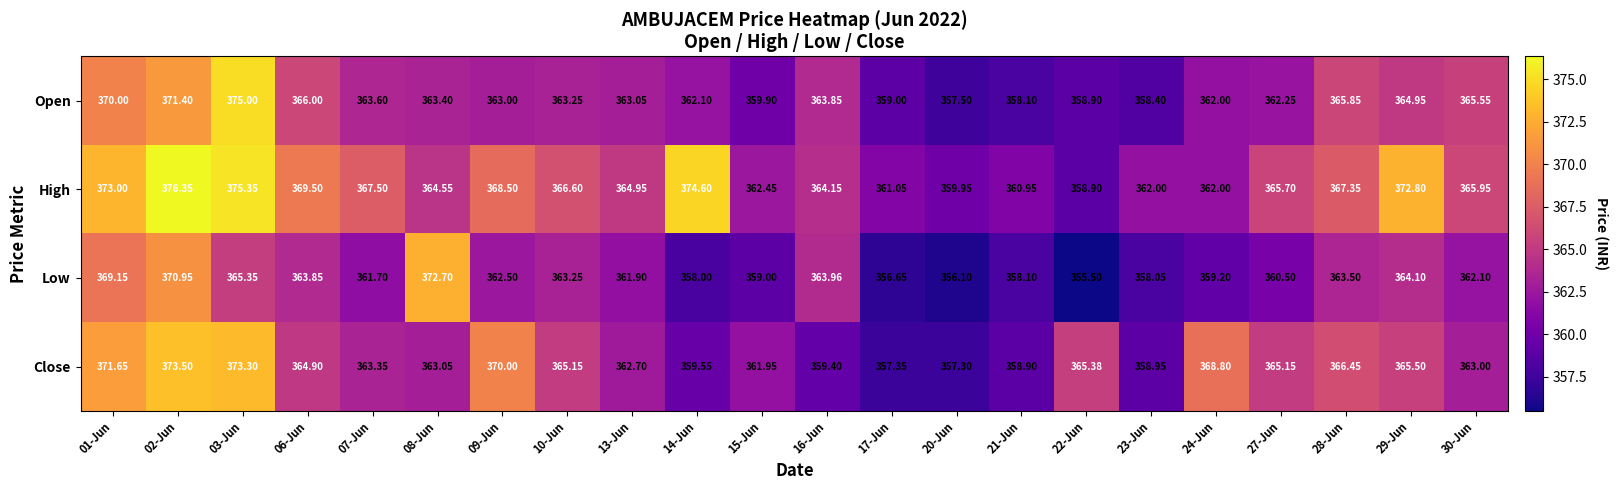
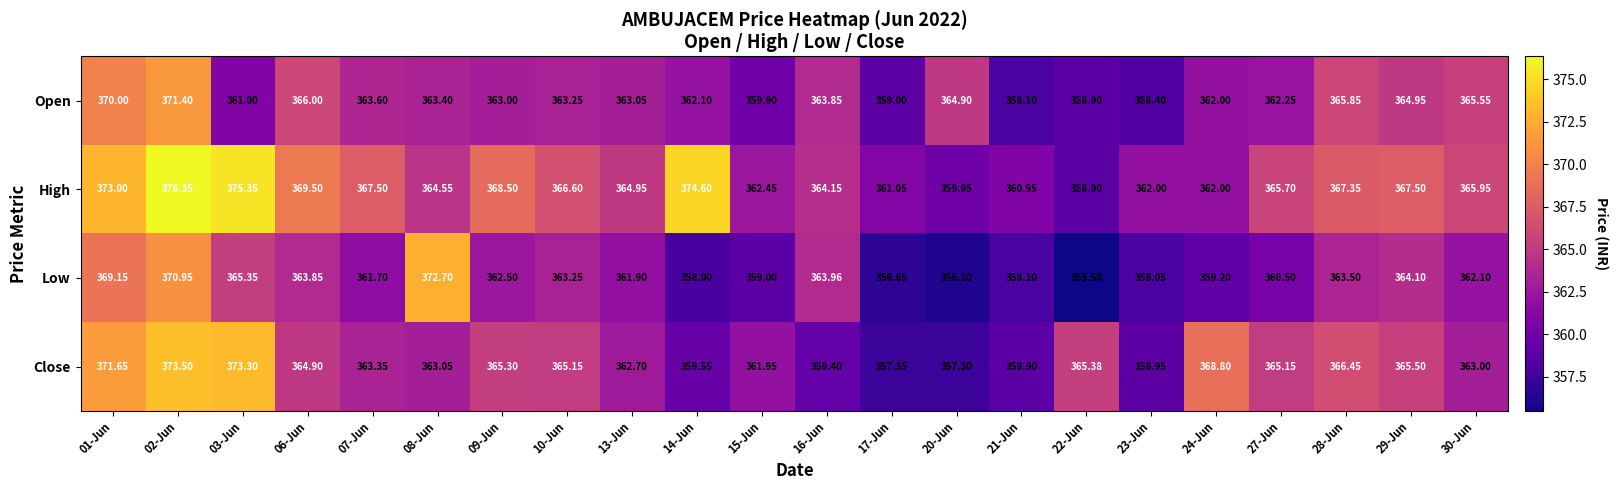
  {
    "Open": {
      "01-Jun": 370.00,
      "02-Jun": 371.40,
-     "03-Jun": 375.00,
+     "03-Jun": 361.00,
      "06-Jun": 366.00,
      "07-Jun": 363.60,
      "08-Jun": 363.40,
      "09-Jun": 363.00,
      "10-Jun": 363.25,
      "13-Jun": 363.05,
      "14-Jun": 362.10,
      "15-Jun": 359.90,
      "16-Jun": 363.85,
      "17-Jun": 359.00,
-     "20-Jun": 357.50,
+     "20-Jun": 364.90,
      "21-Jun": 358.10,
      "22-Jun": 358.90,
      "23-Jun": 358.40,
      "24-Jun": 362.00,
      "27-Jun": 362.25,
      "28-Jun": 365.85,
      "29-Jun": 364.95,
      "30-Jun": 365.55
    },
    "High": {
      "01-Jun": 373.00,
      "02-Jun": 376.35,
      "03-Jun": 375.35,
      "06-Jun": 369.50,
      "07-Jun": 367.50,
      "08-Jun": 364.55,
      "09-Jun": 368.50,
      "10-Jun": 366.60,
      "13-Jun": 364.95,
      "14-Jun": 374.60,
      "15-Jun": 362.45,
      "16-Jun": 364.15,
      "17-Jun": 361.05,
      "20-Jun": 359.95,
      "21-Jun": 360.95,
      "22-Jun": 358.90,
      "23-Jun": 362.00,
      "24-Jun": 362.00,
      "27-Jun": 365.70,
      "28-Jun": 367.35,
-     "29-Jun": 372.80,
+     "29-Jun": 367.50,
      "30-Jun": 365.95
    },
    "Low": {
      "01-Jun": 369.15,
      "02-Jun": 370.95,
      "03-Jun": 365.35,
      "06-Jun": 363.85,
      "07-Jun": 361.70,
      "08-Jun": 372.70,
      "09-Jun": 362.50,
      "10-Jun": 363.25,
      "13-Jun": 361.90,
      "14-Jun": 358.00,
      "15-Jun": 359.00,
      "16-Jun": 363.96,
      "17-Jun": 356.65,
      "20-Jun": 356.10,
      "21-Jun": 358.10,
      "22-Jun": 355.50,
      "23-Jun": 358.05,
      "24-Jun": 359.20,
      "27-Jun": 360.50,
      "28-Jun": 363.50,
      "29-Jun": 364.10,
      "30-Jun": 362.10
    },
    "Close": {
      "01-Jun": 371.65,
      "02-Jun": 373.50,
      "03-Jun": 373.30,
      "06-Jun": 364.90,
      "07-Jun": 363.35,
      "08-Jun": 363.05,
-     "09-Jun": 370.00,
+     "09-Jun": 365.30,
      "10-Jun": 365.15,
      "13-Jun": 362.70,
      "14-Jun": 359.55,
      "15-Jun": 361.95,
      "16-Jun": 359.40,
      "17-Jun": 357.35,
      "20-Jun": 357.30,
      "21-Jun": 358.90,
      "22-Jun": 365.38,
      "23-Jun": 358.95,
      "24-Jun": 368.80,
      "27-Jun": 365.15,
      "28-Jun": 366.45,
      "29-Jun": 365.50,
      "30-Jun": 363.00
    }
  }
